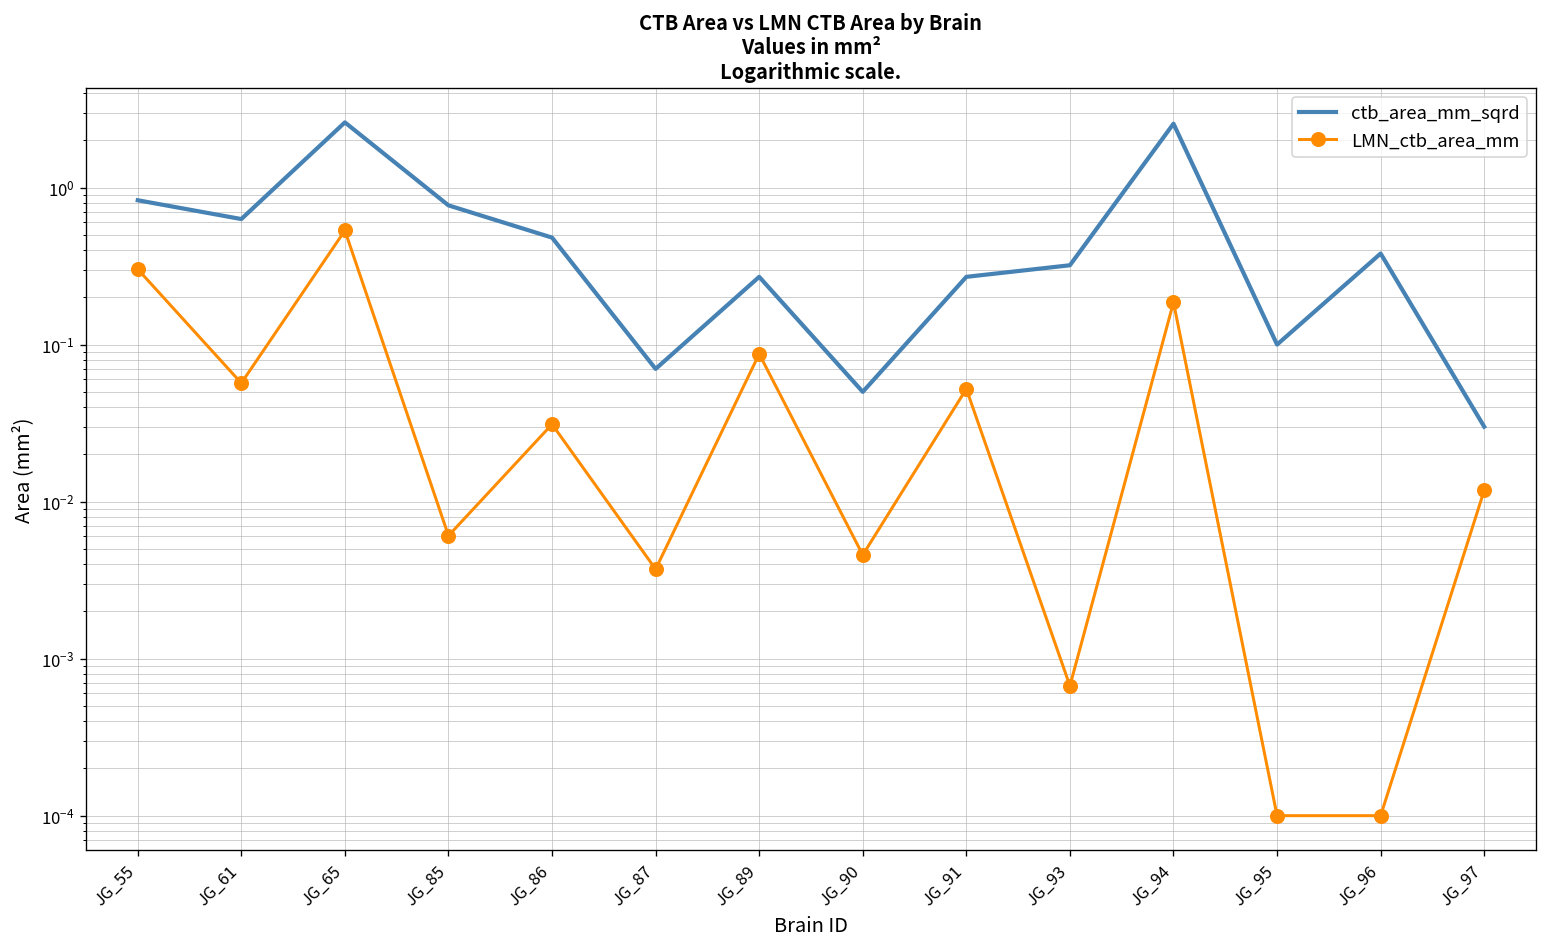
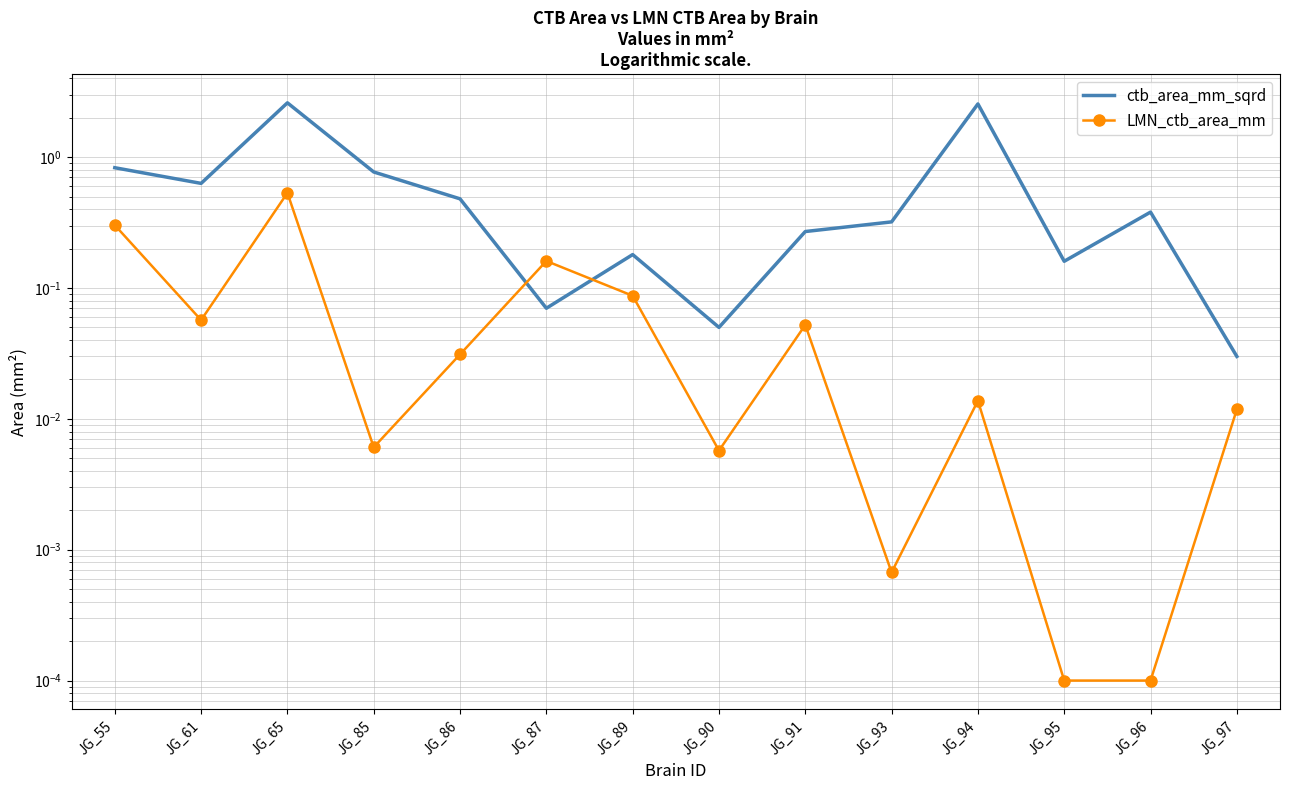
  {
    "ctb_area_mm_sqrd": {
      "JG_55": 0.8,
      "JG_61": 0.6,
      "JG_65": 2.6,
      "JG_85": 0.8,
      "JG_86": 0.48,
      "JG_87": 0.07,
-     "JG_89": 0.27,
+     "JG_89": 0.18,
      "JG_90": 0.05,
      "JG_91": 0.27,
      "JG_93": 0.32,
      "JG_94": 2.6,
-     "JG_95": 0.10,
+     "JG_95": 0.16,
      "JG_96": 0.38,
      "JG_97": 0.03
    },
    "LMN_ctb_area_mm": {
      "JG_55": 0.30,
      "JG_61": 0.06,
      "JG_65": 0.53,
      "JG_85": 0.006,
      "JG_86": 0.031,
-     "JG_87": 0.0037,
+     "JG_87": 0.16,
      "JG_89": 0.09,
-     "JG_90": 0.0046,
+     "JG_90": 0.006,
      "JG_91": 0.052,
      "JG_93": 0.0007,
-     "JG_94": 0.19,
+     "JG_94": 0.014,
      "JG_95": 0.0001,
      "JG_96": 0.0001,
      "JG_97": 0.012
    }
  }
